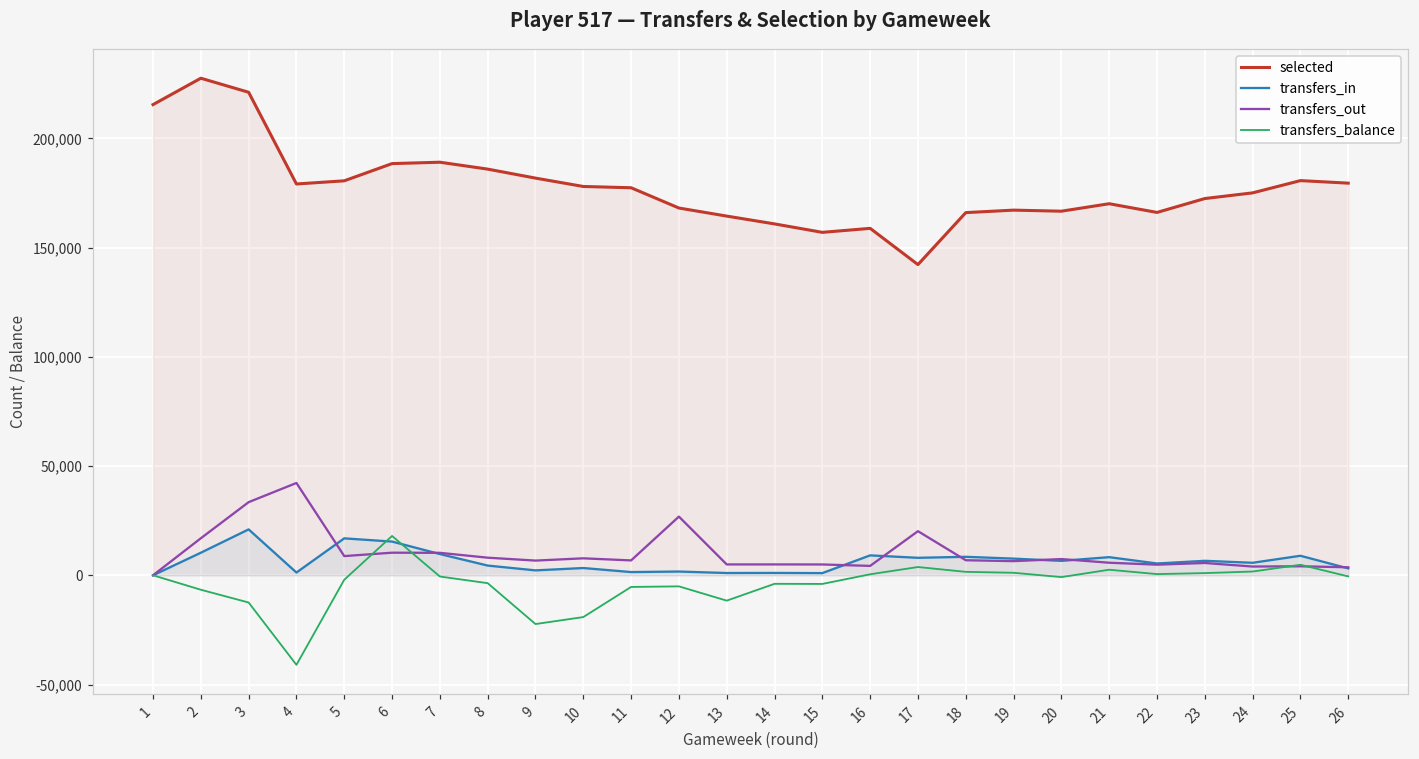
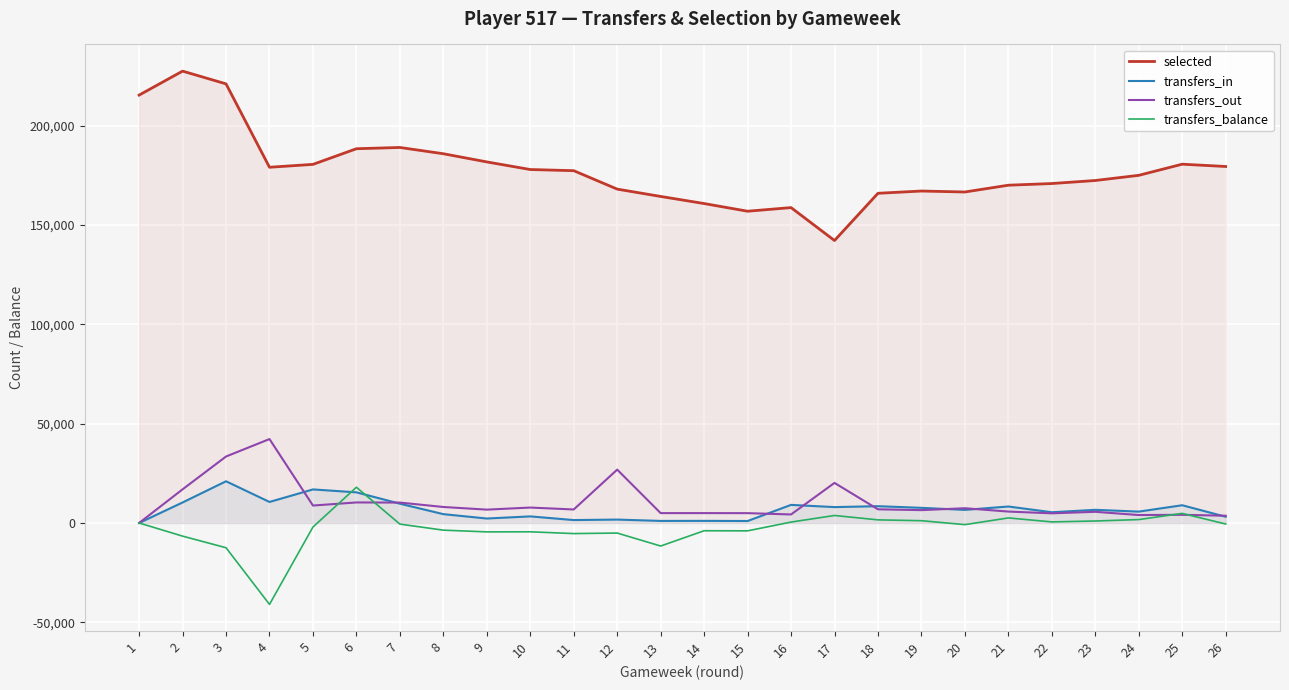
  {
    "selected": {
      "1": "215,000",
      "2": "228,000",
      "3": "221,000",
      "4": "179,000",
      "5": "181,000",
      "6": "188,000",
      "7": "189,000",
      "8": "186,000",
      "9": "182,000",
      "10": "178,000",
      "11": "177,000",
      "12": "168,000",
      "13": "164,000",
      "14": "161,000",
      "15": "157,000",
      "16": "159,000",
      "17": "142,000",
      "18": "166,000",
      "19": "167,000",
      "20": "167,000",
      "21": "170,000",
-     "22": "166,000",
+     "22": "171,000",
      "23": "172,000",
      "24": "175,000",
      "25": "181,000",
      "26": "180,000"
    },
    "transfers_in": {
      "2": "10,000",
      "3": "21,000",
-     "4": "1,000",
+     "4": "11,000",
      "5": "17,000",
      "6": "15,000",
      "8": "4,000",
      "9": "2,000",
      "10": "3,000",
      "11": "1,000",
      "12": "2,000",
      "13": "1,000",
      "14": "1,000",
      "15": "1,000",
      "16": "9,000",
      "17": "8,000",
      "18": "8,000",
      "21": "8,000",
      "24": "6,000",
      "25": "9,000"
    },
    "transfers_out": {
      "2": "17,000",
      "3": "33,000",
      "4": "42,000",
      "5": "9,000",
      "6": "10,000",
      "8": "8,000",
      "9": "7,000",
      "10": "8,000",
      "11": "7,000",
      "12": "27,000",
      "13": "5,000",
      "14": "5,000",
      "15": "5,000",
      "16": "4,000",
      "17": "20,000",
      "18": "7,000",
      "21": "6,000",
      "24": "4,000"
    },
    "transfers_balance": {
      "2": "-7,000",
      "3": "-12,000",
      "4": "-41,000",
      "5": "-2,000",
      "6": "18,000",
      "7": "-1,000",
      "8": "-4,000",
-     "9": "-22,000",
-     "10": "-19,000",
+     "9": "-4,000",
+     "10": "-4,000",
      "11": "-5,000",
      "12": "-5,000",
      "13": "-12,000",
      "14": "-4,000",
      "15": "-4,000",
      "16": "0",
      "17": "4,000",
      "18": "2,000",
      "19": "1,000",
      "20": "-1,000",
      "21": "3,000",
      "22": "1,000",
      "23": "1,000",
      "24": "2,000",
      "26": "-1,000"
    }
  }
